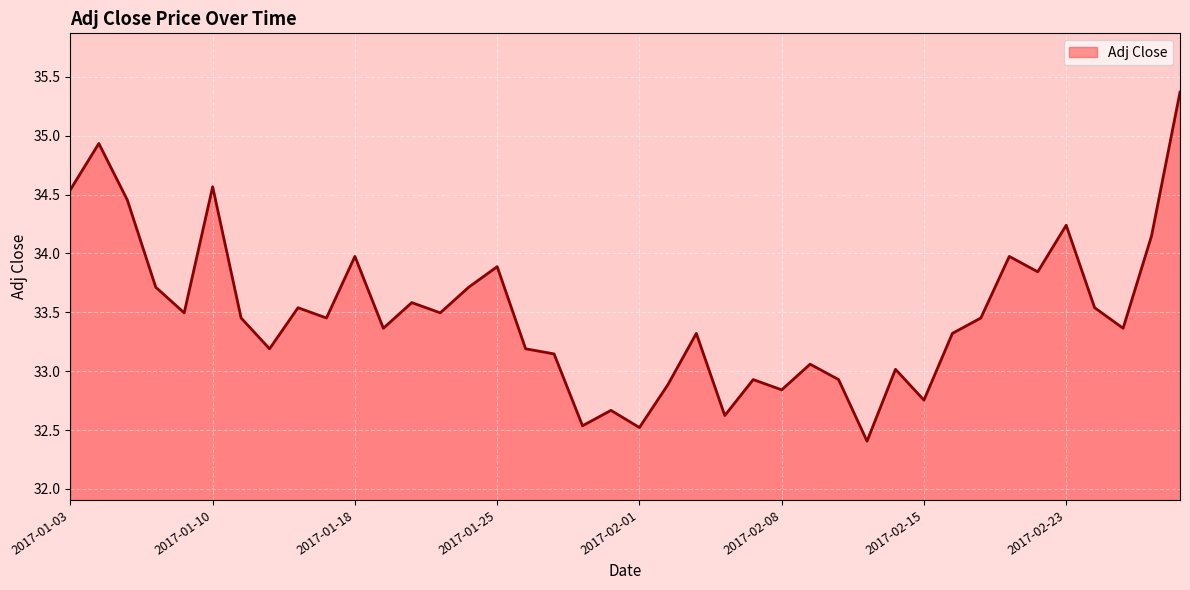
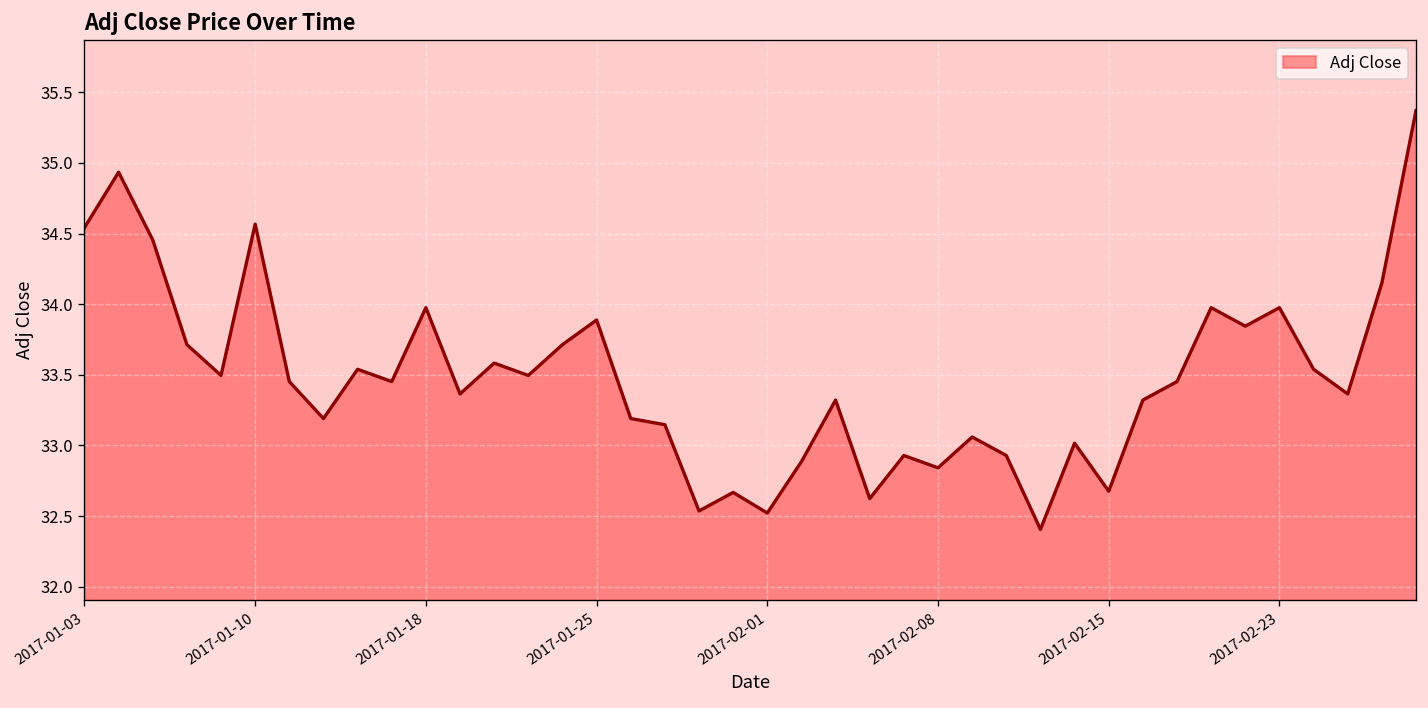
  {
    "2017-01-03": 34.54,
    "2017-01-10": 34.57,
    "2017-01-18": 33.98,
    "2017-01-25": 33.89,
    "2017-02-01": 32.52,
    "2017-02-08": 32.84,
-   "2017-02-15": 32.75,
-   "2017-02-23": 34.24
+   "2017-02-15": 32.68,
+   "2017-02-23": 33.98
  }
